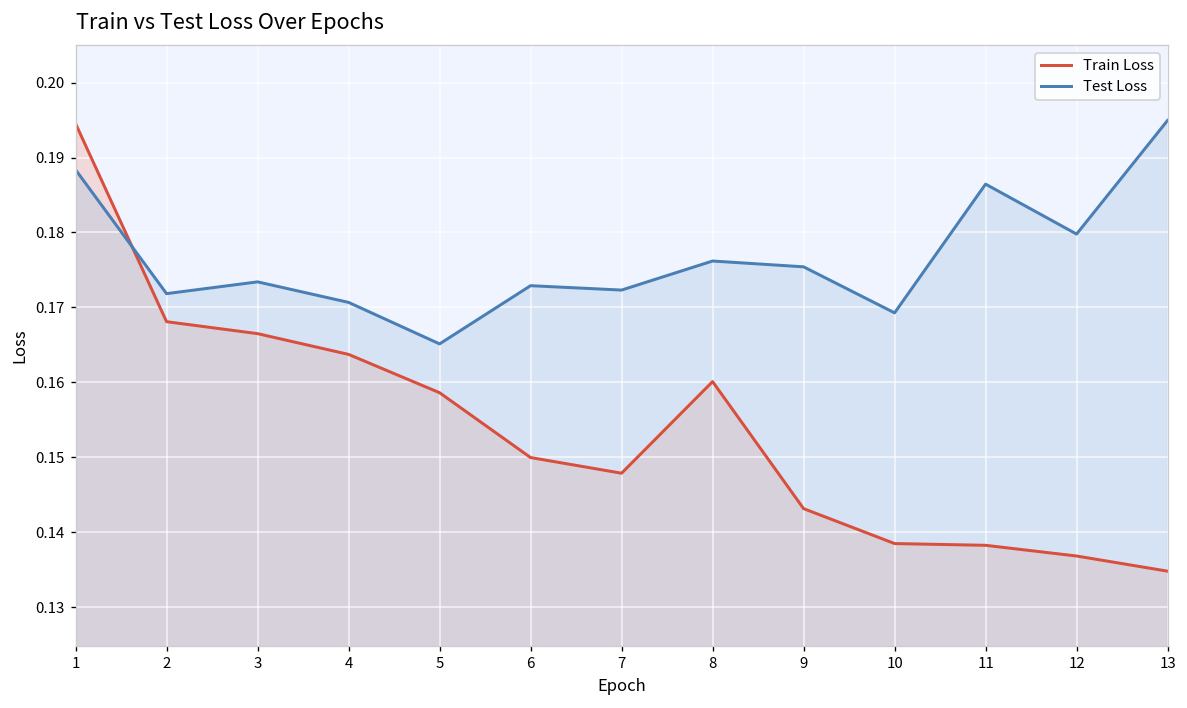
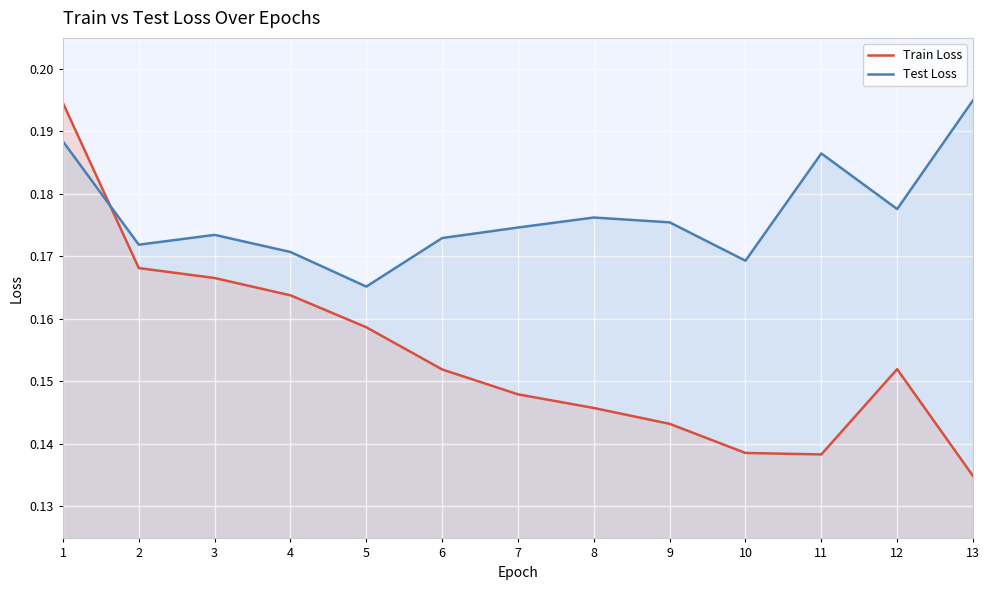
  {
    "Train Loss": {
      "1": 0.195,
      "2": 0.168,
      "3": 0.167,
      "4": 0.164,
      "5": 0.159,
-     "6": 0.150,
+     "6": 0.152,
      "7": 0.148,
-     "8": 0.160,
+     "8": 0.146,
      "9": 0.143,
      "10": 0.138,
      "11": 0.138,
-     "12": 0.137,
+     "12": 0.152,
      "13": 0.135
    },
    "Test Loss": {
      "1": 0.188,
      "2": 0.172,
      "3": 0.173,
      "4": 0.171,
      "5": 0.165,
      "6": 0.173,
-     "7": 0.172,
+     "7": 0.175,
      "8": 0.176,
      "9": 0.175,
      "10": 0.169,
      "11": 0.186,
-     "12": 0.180,
+     "12": 0.178,
      "13": 0.195
    }
  }
